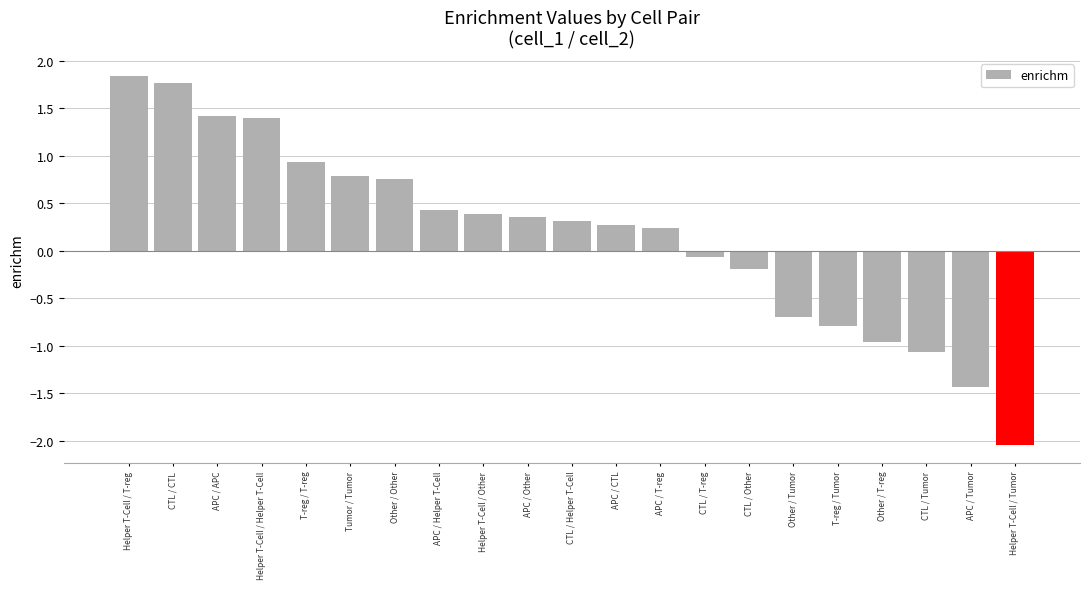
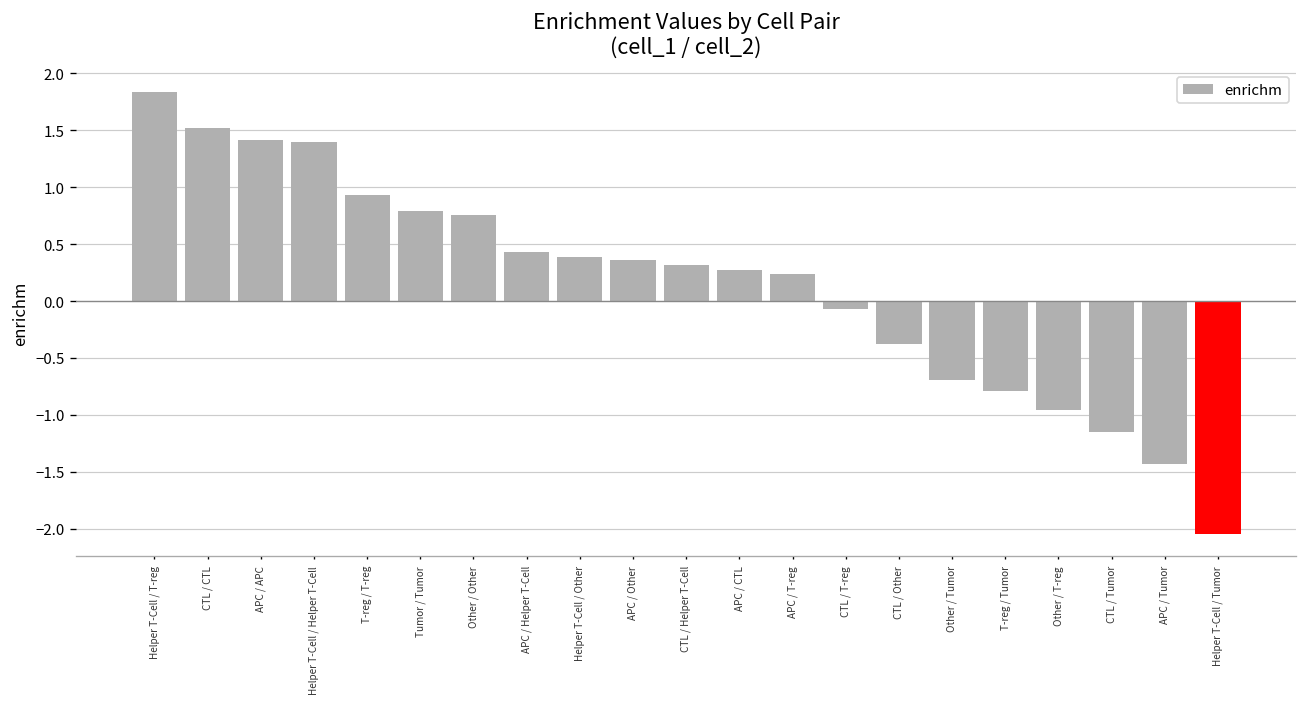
  {
    "Helper T-Cell / T-reg": 1.8,
-   "CTL / CTL": 1.8,
+   "CTL / CTL": 1.5,
    "APC / APC": 1.4,
    "Helper T-Cell / Helper T-Cell": 1.4,
    "T-reg / T-reg": 0.9,
    "Tumor / Tumor": 0.8,
    "Other / Other": 0.8,
    "APC / Helper T-Cell": 0.4,
    "Helper T-Cell / Other": 0.4,
    "APC / Other": 0.4,
    "CTL / Helper T-Cell": 0.3,
    "APC / CTL": 0.3,
    "APC / T-reg": 0.2,
    "CTL / T-reg": -0.1,
-   "CTL / Other": -0.2,
+   "CTL / Other": -0.4,
    "Other / Tumor": -0.7,
    "T-reg / Tumor": -0.8,
    "Other / T-reg": -1.0,
-   "CTL / Tumor": -1.1,
+   "CTL / Tumor": -1.2,
    "APC / Tumor": -1.4,
    "Helper T-Cell / Tumor": -2.0
  }
